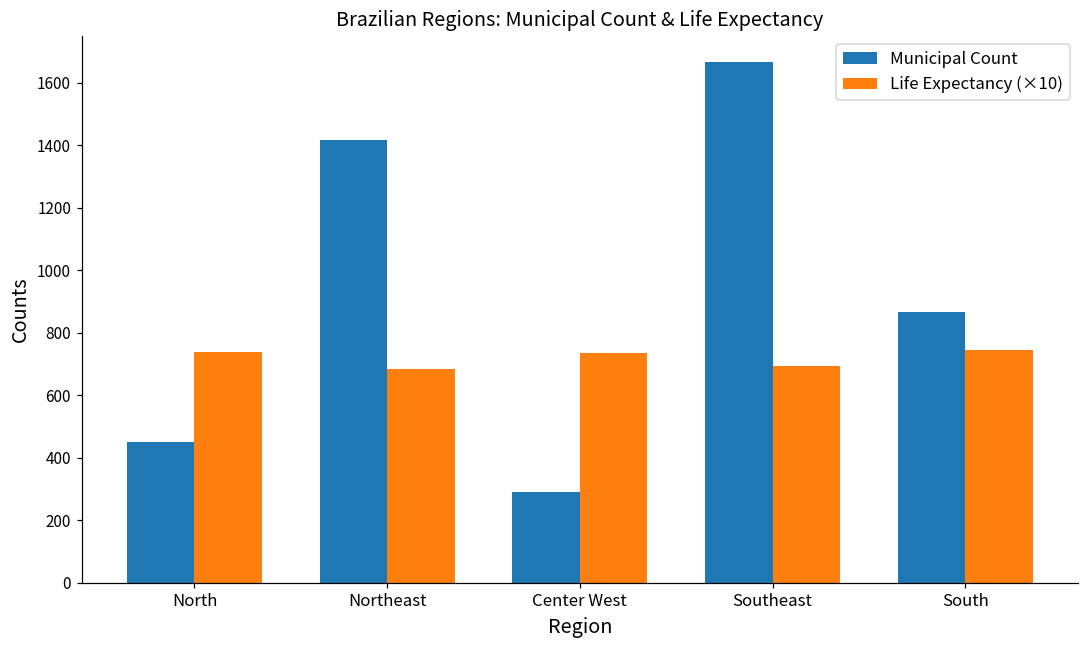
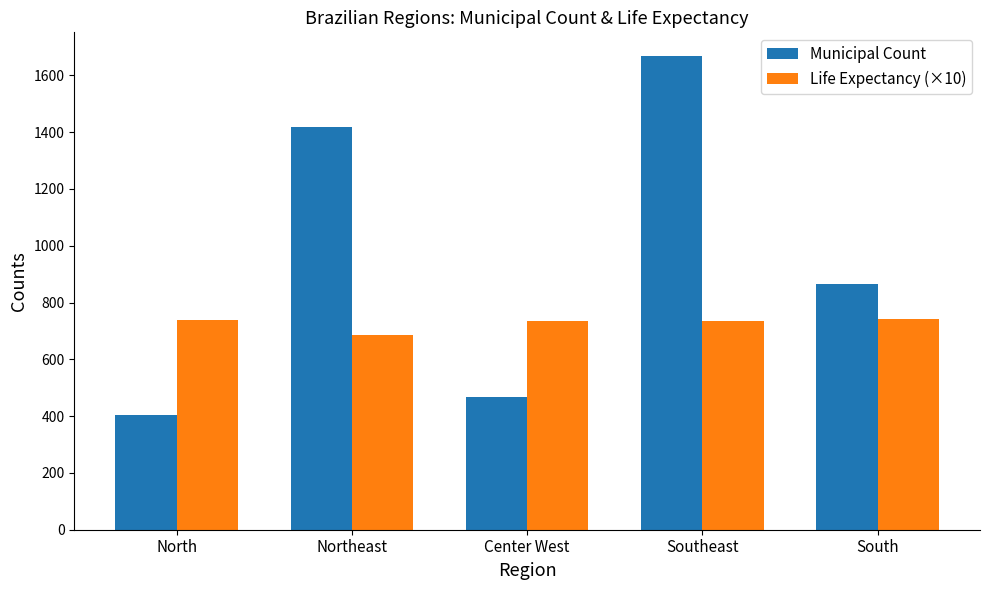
  {
    "Municipal Count": {
-     "North": 450,
+     "North": 400,
      "Northeast": 1420,
-     "Center West": 290,
+     "Center West": 470,
      "Southeast": 1670,
      "South": 870
    },
    "Life Expectancy (×10)": {
      "North": 740,
      "Northeast": 680,
      "Center West": 740,
-     "Southeast": 690,
+     "Southeast": 740,
      "South": 740
    }
  }
